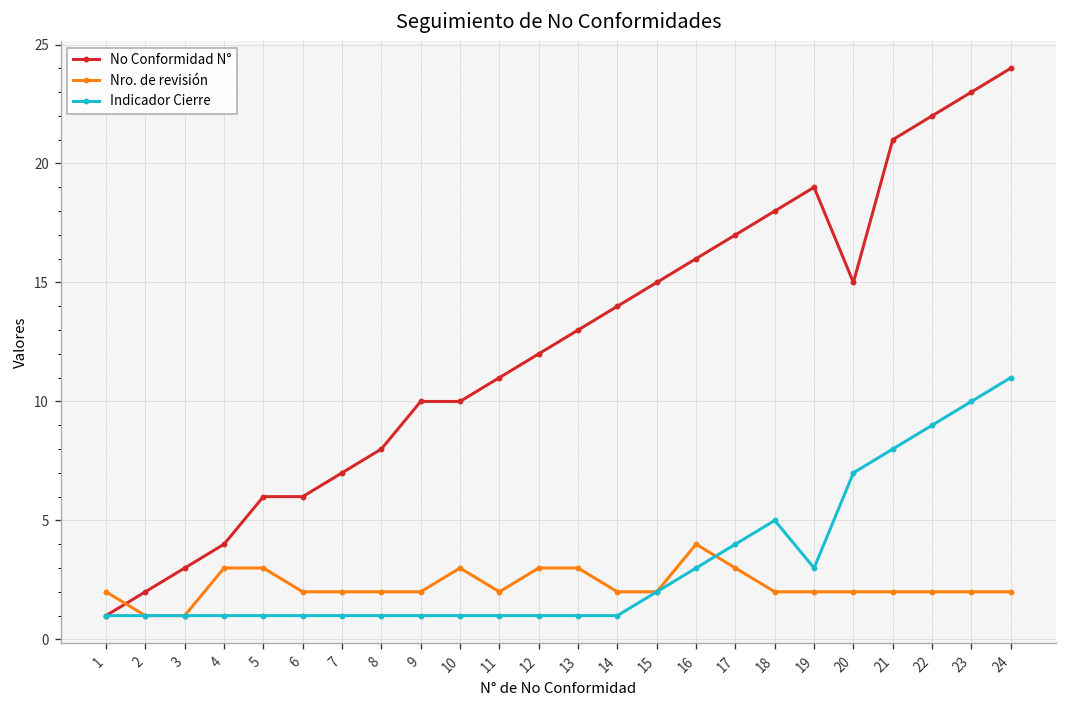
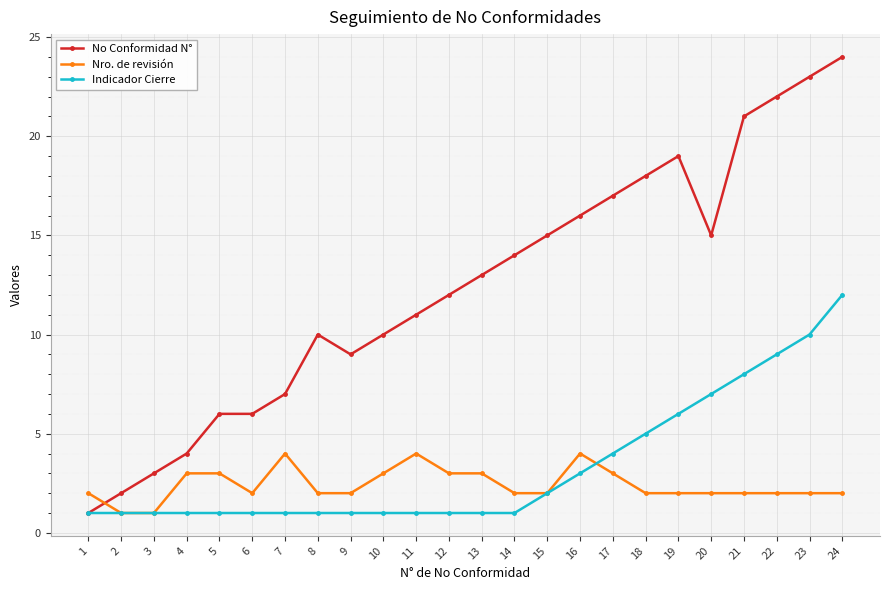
  {
    "No Conformidad N°": {
      "2": 2,
      "3": 3,
      "4": 4,
      "5": 6,
      "6": 6,
      "7": 7,
-     "8": 8,
-     "9": 10,
+     "8": 10,
+     "9": 9,
      "10": 10,
      "11": 11,
      "12": 12,
      "13": 13,
      "14": 14,
      "15": 15,
      "16": 16,
      "17": 17,
      "18": 18,
      "19": 19,
      "20": 15,
      "21": 21,
      "22": 22,
      "23": 23,
      "24": 24
    },
    "Nro. de revisión": {
      "1": 2,
      "4": 3,
      "5": 3,
      "6": 2,
-     "7": 2,
+     "7": 4,
      "8": 2,
      "9": 2,
      "10": 3,
-     "11": 2,
+     "11": 4,
      "12": 3,
      "13": 3,
      "14": 2,
      "16": 4,
      "17": 3,
      "18": 2,
      "19": 2,
      "20": 2,
      "21": 2,
      "22": 2,
      "23": 2,
      "24": 2
    },
    "Indicador Cierre": {
      "4": 1,
      "5": 1,
      "6": 1,
      "7": 1,
      "8": 1,
      "9": 1,
      "10": 1,
      "11": 1,
      "12": 1,
      "13": 1,
      "14": 1,
      "16": 3,
      "17": 4,
      "18": 5,
-     "19": 3,
+     "19": 6,
      "20": 7,
      "21": 8,
      "22": 9,
      "23": 10,
-     "24": 11
+     "24": 12
    }
  }
